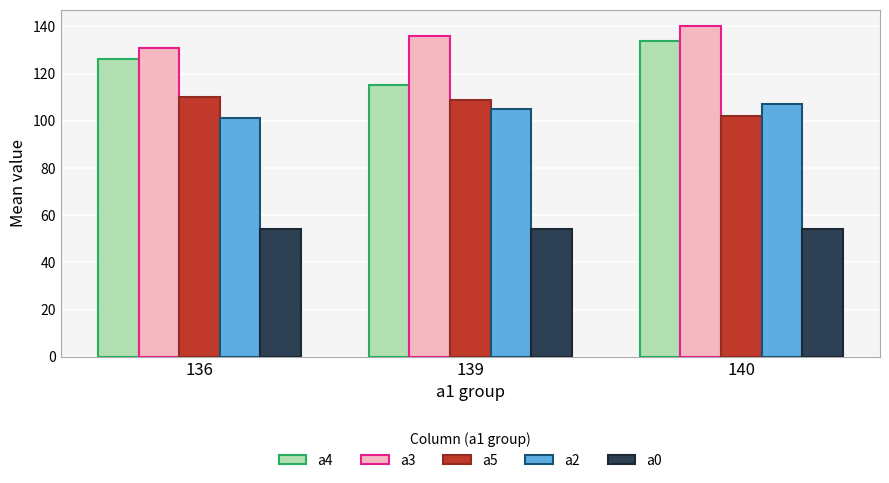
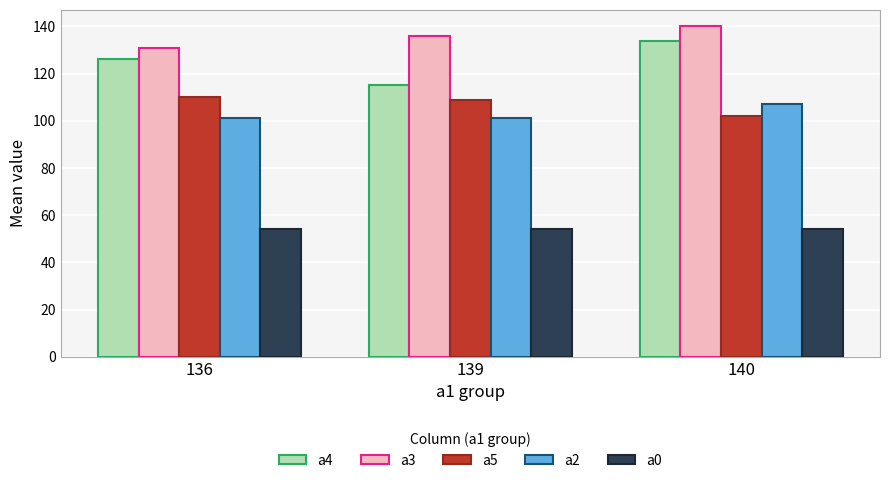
  {
    "a4": {
      "136": 126,
      "139": 115,
      "140": 134
    },
    "a3": {
      "136": 131,
      "139": 136,
      "140": 140
    },
    "a5": {
      "136": 110,
      "139": 109,
      "140": 102
    },
    "a2": {
      "136": 101,
-     "139": 105,
+     "139": 101,
      "140": 107
    },
    "a0": {
      "136": 54,
      "139": 54,
      "140": 54
    }
  }
